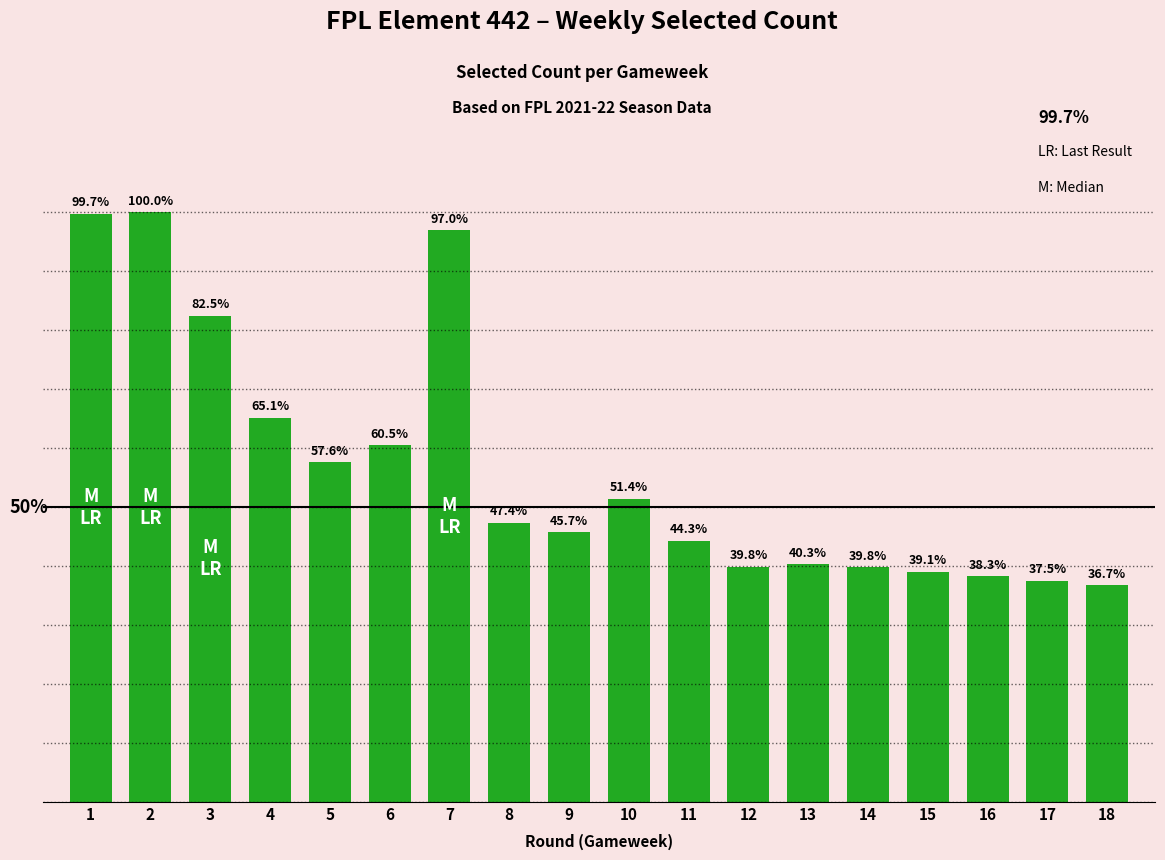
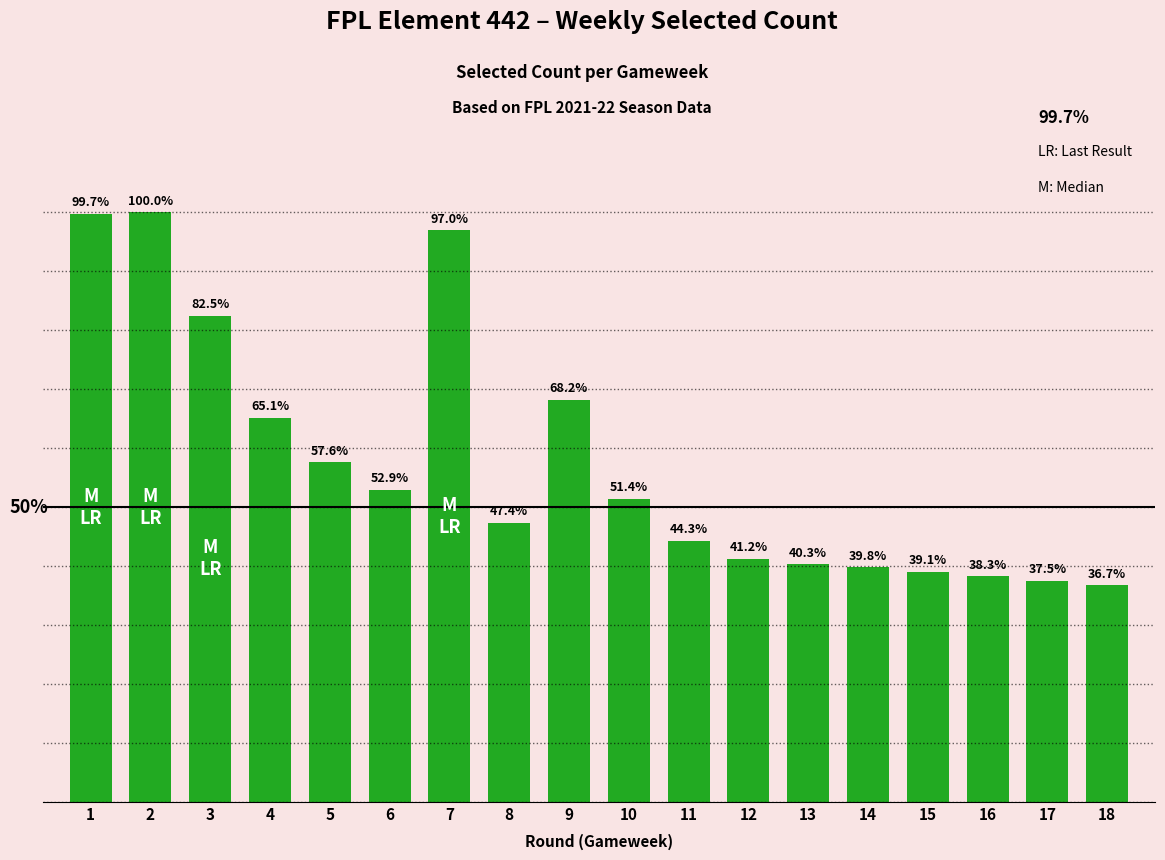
  {
    "1": "99.7%",
    "2": "100.0%",
    "3": "82.5%",
    "4": "65.1%",
    "5": "57.6%",
-   "6": "60.5%",
+   "6": "52.9%",
    "7": "97.0%",
    "8": "47.4%",
-   "9": "45.7%",
+   "9": "68.2%",
    "10": "51.4%",
    "11": "44.3%",
-   "12": "39.8%",
+   "12": "41.2%",
    "13": "40.3%",
    "14": "39.8%",
    "15": "39.1%",
    "16": "38.3%",
    "17": "37.5%",
    "18": "36.7%"
  }
